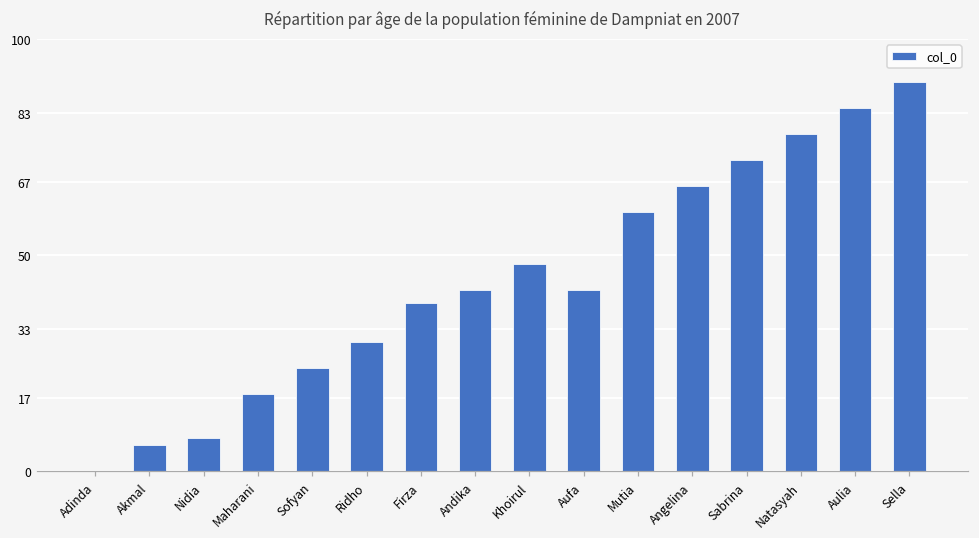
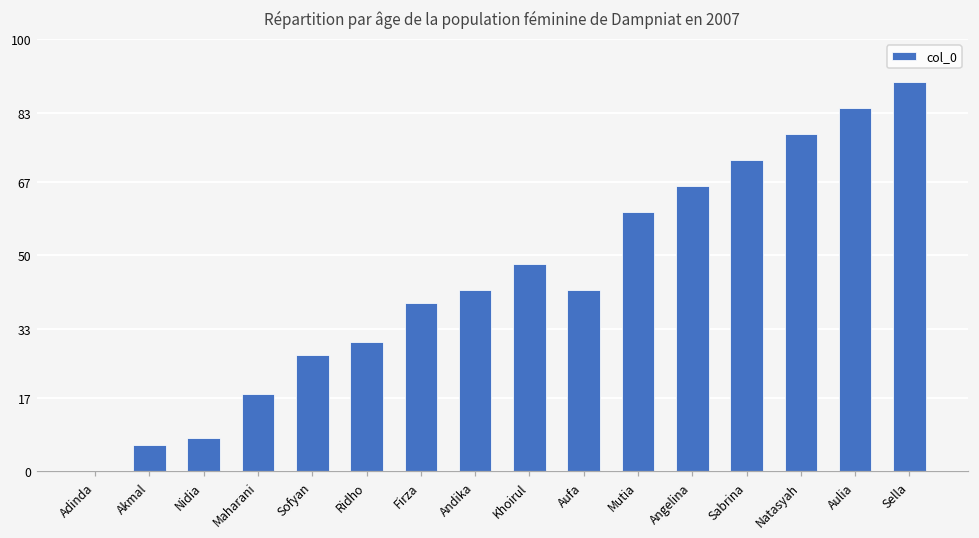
  {
    "Adinda": 0,
    "Akmal": 6,
    "Nidia": 8,
    "Maharani": 18,
-   "Sofyan": 24,
+   "Sofyan": 27,
    "Ridho": 30,
    "Firza": 39,
    "Andika": 42,
    "Khoirul": 48,
    "Aufa": 42,
    "Mutia": 60,
    "Angelina": 66,
    "Sabrina": 72,
    "Natasyah": 78,
    "Aulia": 84,
    "Sella": 90
  }
